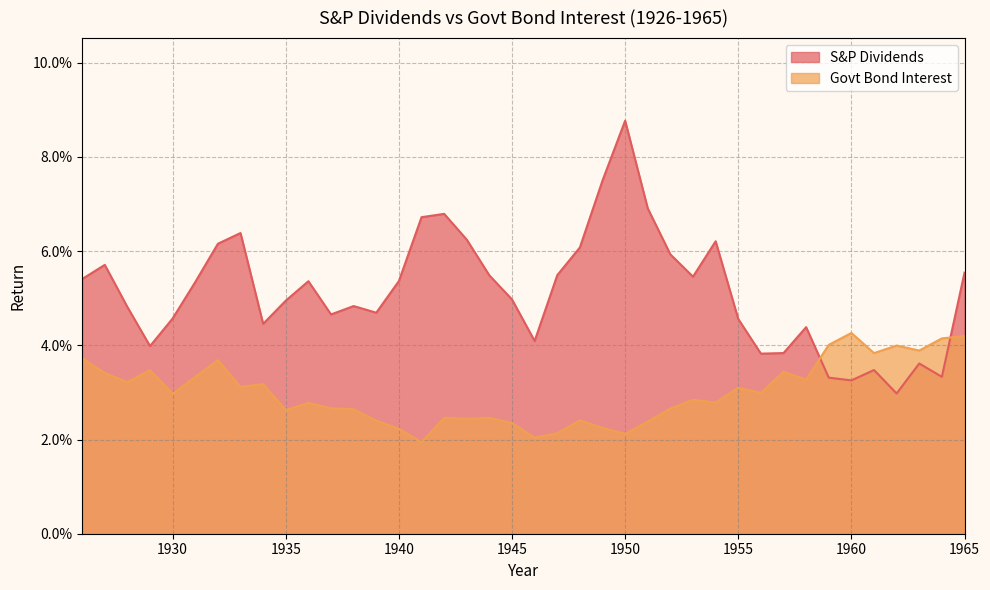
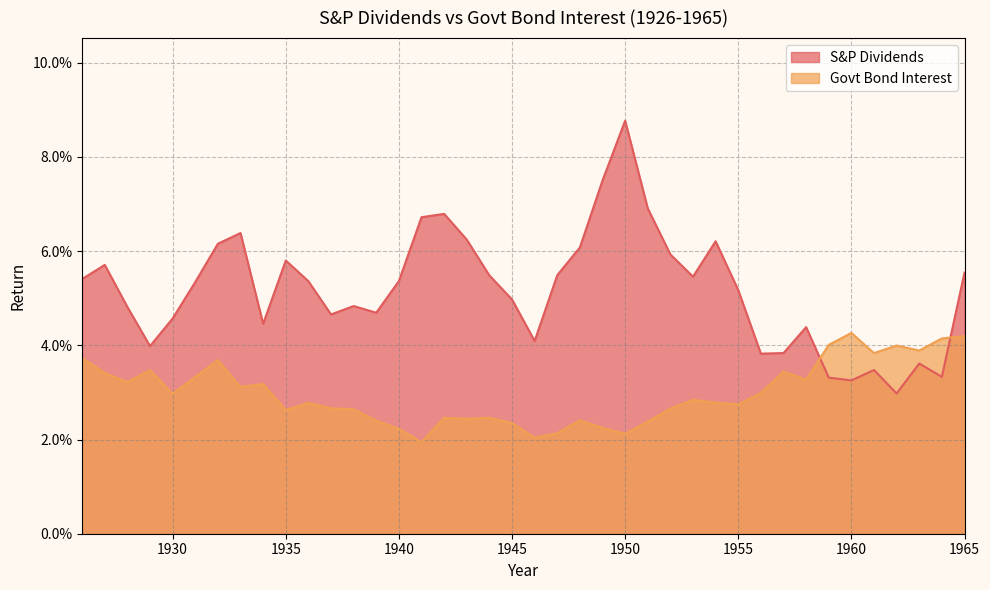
  {
    "S&P Dividends": {
      "1930": "4.6%",
-     "1935": "4.9%",
+     "1935": "5.8%",
      "1940": "5.4%",
      "1945": "5.0%",
      "1950": "8.8%",
-     "1955": "4.6%",
+     "1955": "5.2%",
      "1960": "3.3%",
      "1965": "5.5%"
    },
    "Govt Bond Interest": {
      "1930": "3.0%",
      "1935": "2.6%",
      "1940": "2.2%",
      "1945": "2.3%",
      "1950": "2.1%",
-     "1955": "3.1%",
+     "1955": "2.7%",
      "1960": "4.3%",
      "1965": "4.2%"
    }
  }
